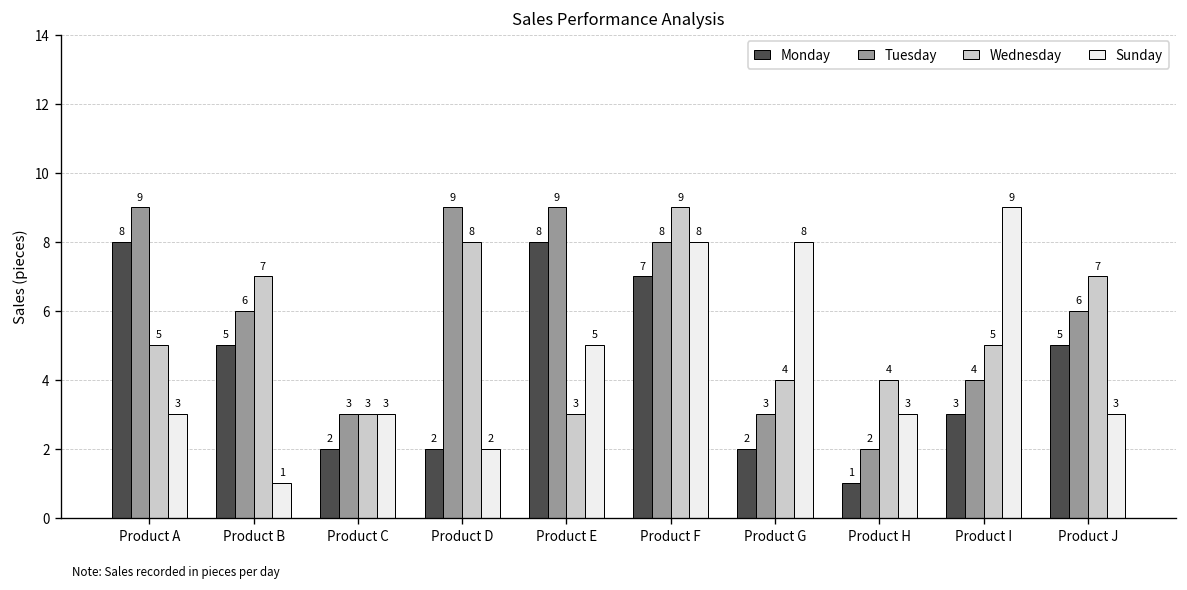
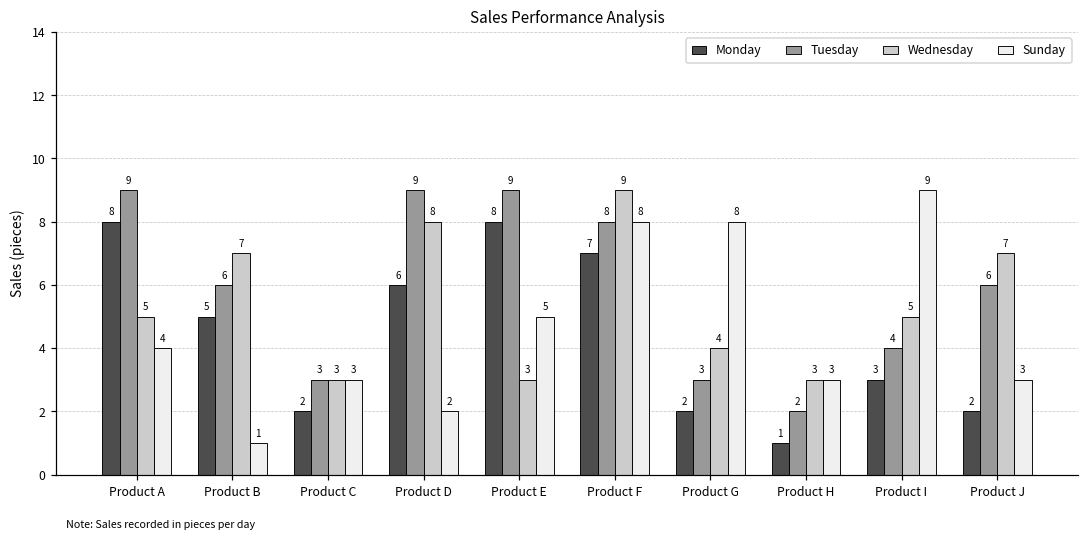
  {
    "Monday": {
      "Product A": 8,
      "Product B": 5,
      "Product C": 2,
-     "Product D": 2,
+     "Product D": 6,
      "Product E": 8,
      "Product F": 7,
      "Product G": 2,
      "Product H": 1,
      "Product I": 3,
-     "Product J": 5
+     "Product J": 2
    },
    "Tuesday": {
      "Product A": 9,
      "Product B": 6,
      "Product C": 3,
      "Product D": 9,
      "Product E": 9,
      "Product F": 8,
      "Product G": 3,
      "Product H": 2,
      "Product I": 4,
      "Product J": 6
    },
    "Wednesday": {
      "Product A": 5,
      "Product B": 7,
      "Product C": 3,
      "Product D": 8,
      "Product E": 3,
      "Product F": 9,
      "Product G": 4,
-     "Product H": 4,
+     "Product H": 3,
      "Product I": 5,
      "Product J": 7
    },
    "Sunday": {
-     "Product A": 3,
+     "Product A": 4,
      "Product B": 1,
      "Product C": 3,
      "Product D": 2,
      "Product E": 5,
      "Product F": 8,
      "Product G": 8,
      "Product H": 3,
      "Product I": 9,
      "Product J": 3
    }
  }
